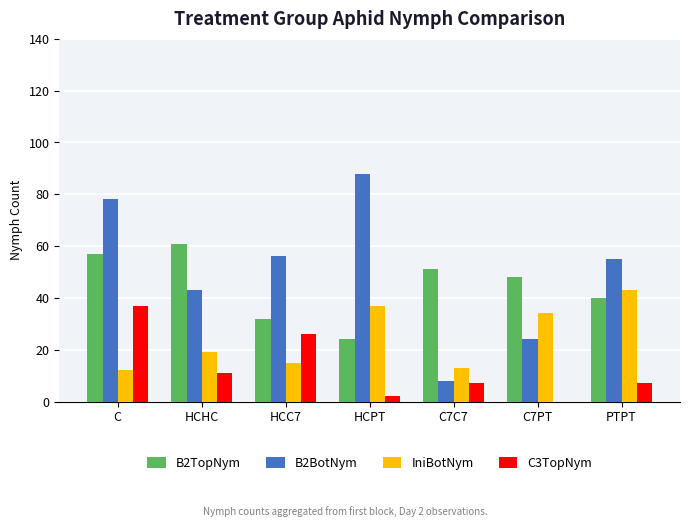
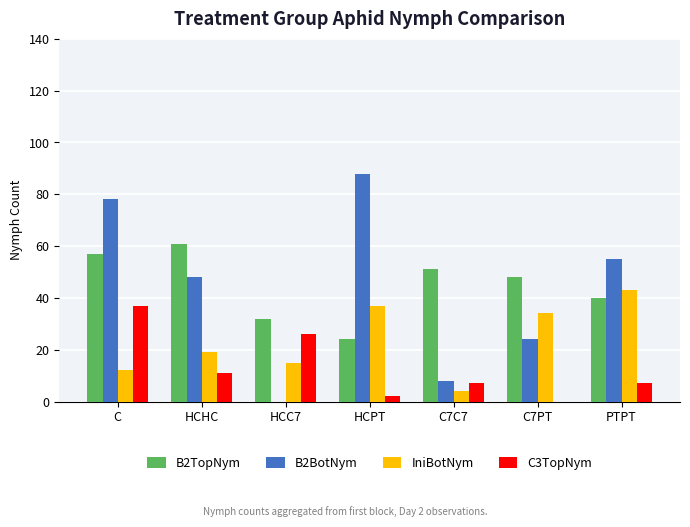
  {
    "B2TopNym": {
      "C": 57,
      "HCHC": 61,
      "HCC7": 32,
      "HCPT": 24,
      "C7C7": 51,
      "C7PT": 48,
      "PTPT": 40
    },
    "B2BotNym": {
      "C": 78,
-     "HCHC": 43,
-     "HCC7": 56,
+     "HCHC": 48,
+     "HCC7": 0,
      "HCPT": 88,
      "C7C7": 8,
      "C7PT": 24,
      "PTPT": 55
    },
    "IniBotNym": {
      "C": 12,
      "HCHC": 19,
      "HCC7": 15,
      "HCPT": 37,
-     "C7C7": 13,
+     "C7C7": 4,
      "C7PT": 34,
      "PTPT": 43
    },
    "C3TopNym": {
      "C": 37,
      "HCHC": 11,
      "HCC7": 26,
      "HCPT": 2,
      "C7C7": 7,
      "C7PT": 0,
      "PTPT": 7
    }
  }
